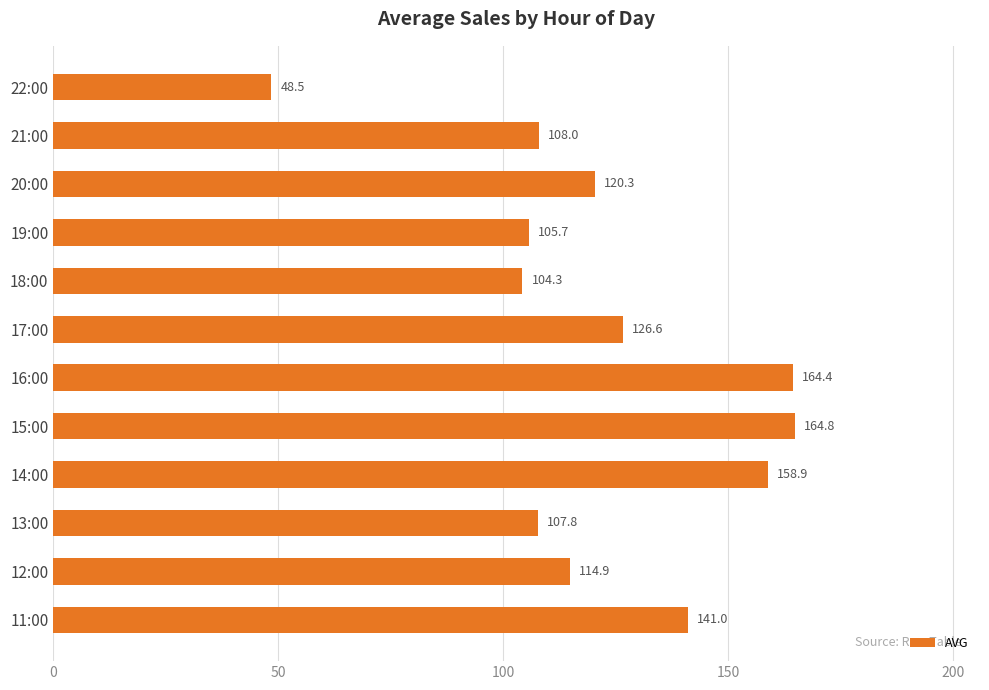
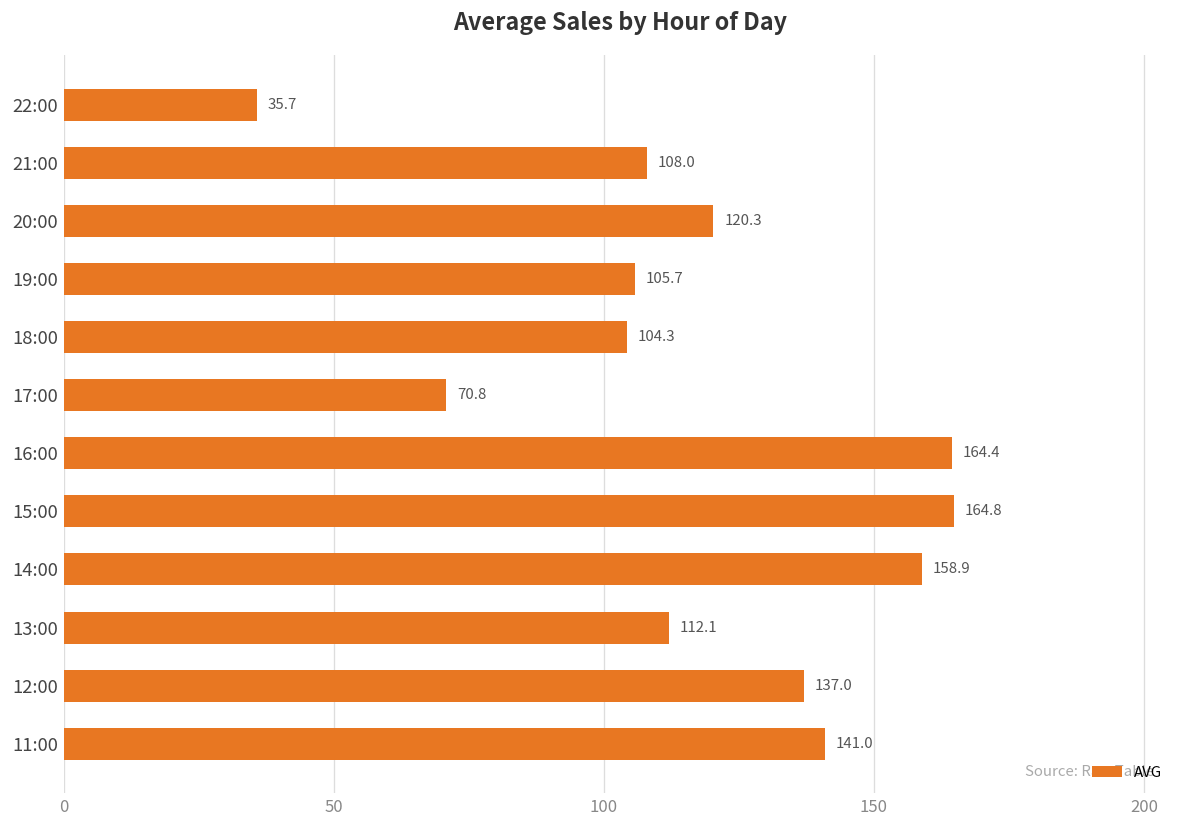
  {
-   "22:00": 48.5,
+   "22:00": 35.7,
    "21:00": 108.0,
    "20:00": 120.3,
    "19:00": 105.7,
    "18:00": 104.3,
-   "17:00": 126.6,
+   "17:00": 70.8,
    "16:00": 164.4,
    "15:00": 164.8,
    "14:00": 158.9,
-   "13:00": 107.8,
-   "12:00": 114.9,
+   "13:00": 112.1,
+   "12:00": 137.0,
    "11:00": 141.0
  }
